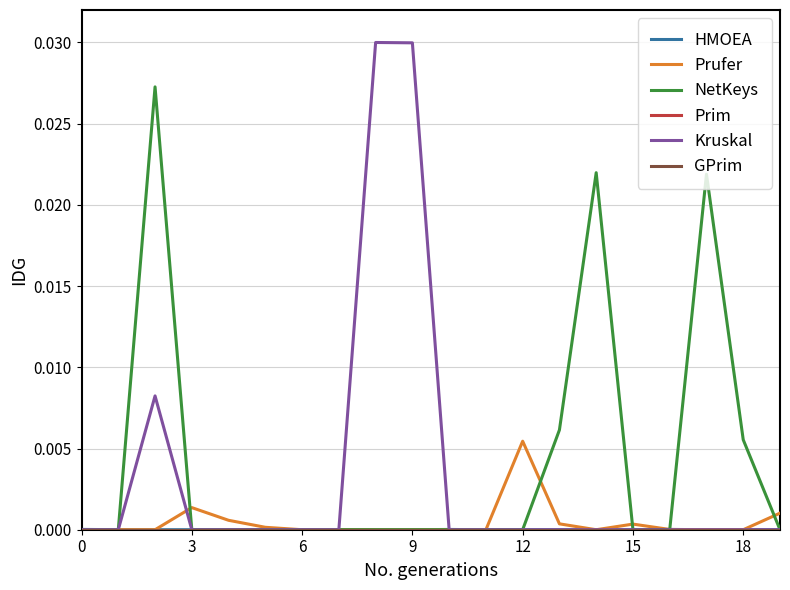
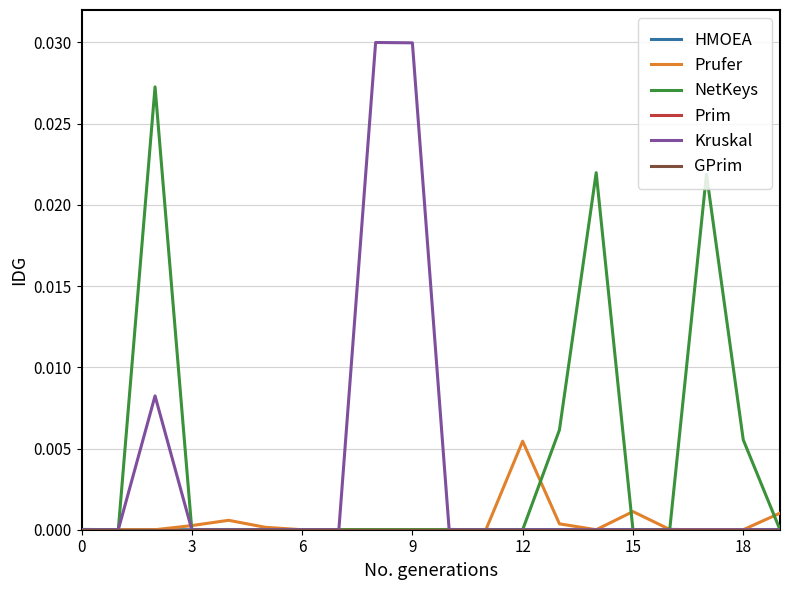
  {
    "Prufer": {
-     "3": 0.0014,
+     "3": 0.0003,
      "12": 0.0055,
-     "15": 0.0003
+     "15": 0.0011
    },
    "NetKeys": {
      "18": 0.0055
    },
    "Kruskal": {
      "9": 0.0300
    }
  }
